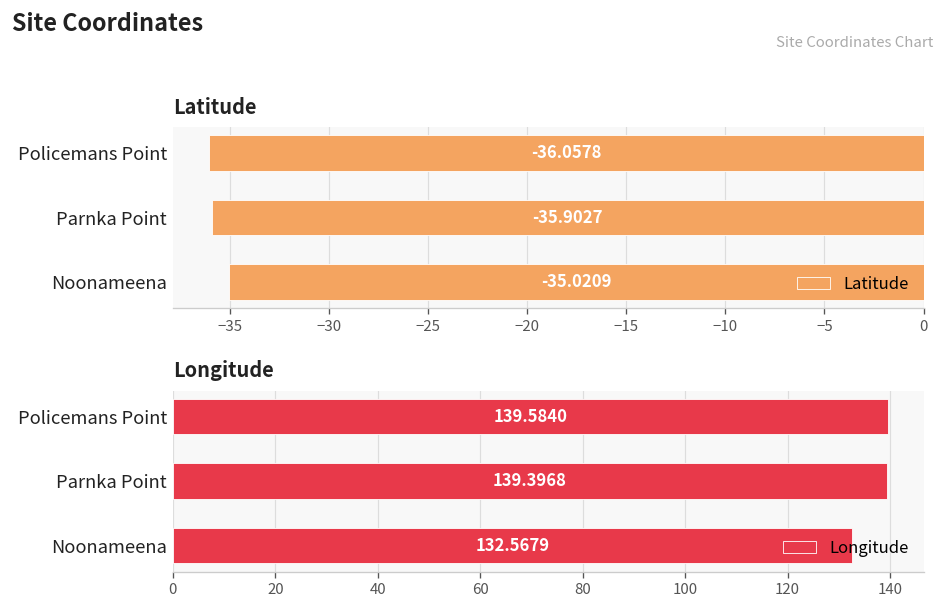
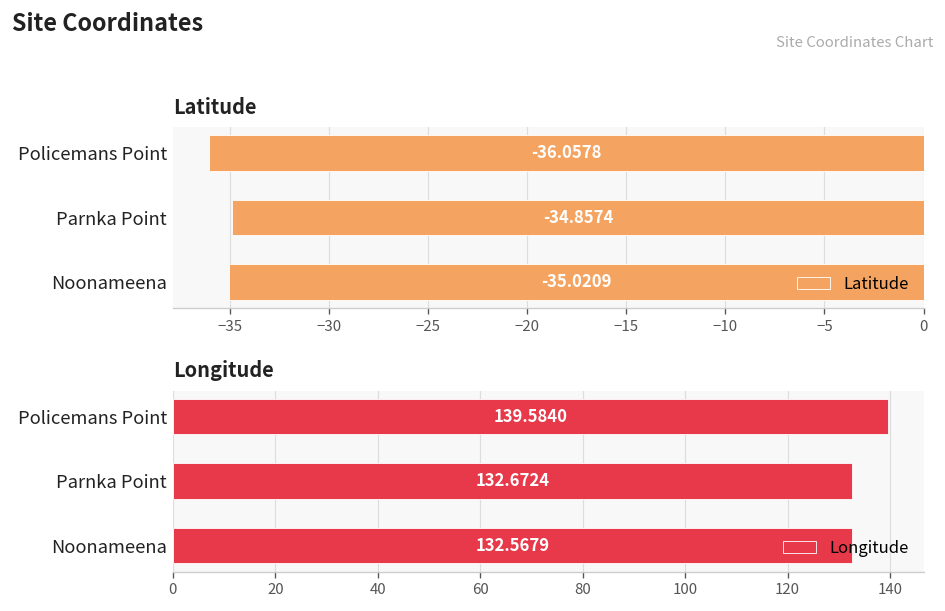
  {
    "Latitude": {
      "Policemans Point": -36.0578,
-     "Parnka Point": -35.9027,
+     "Parnka Point": -34.8574,
      "Noonameena": -35.0209
    },
    "Longitude": {
      "Policemans Point": 139.5840,
-     "Parnka Point": 139.3968,
+     "Parnka Point": 132.6724,
      "Noonameena": 132.5679
    }
  }
